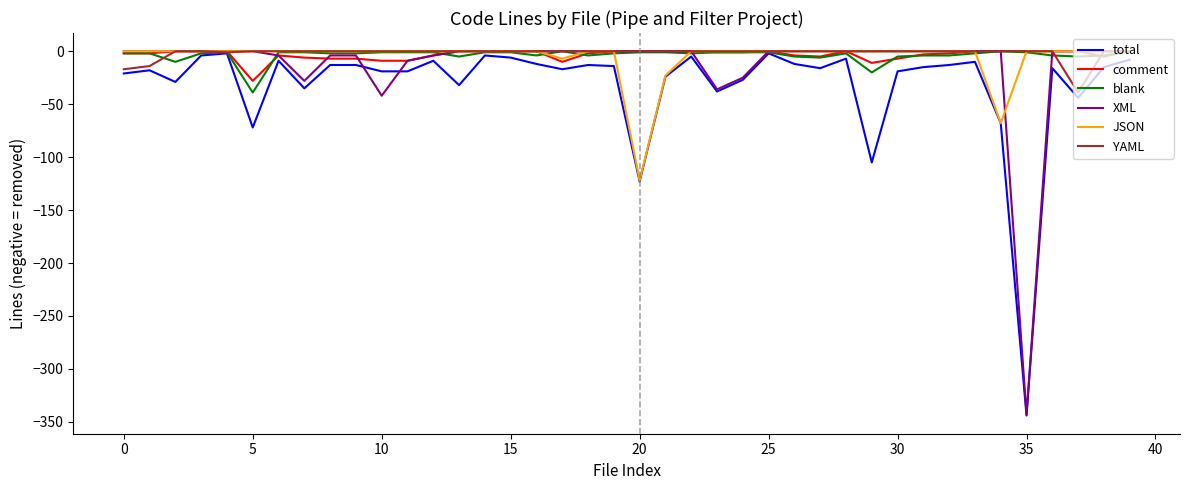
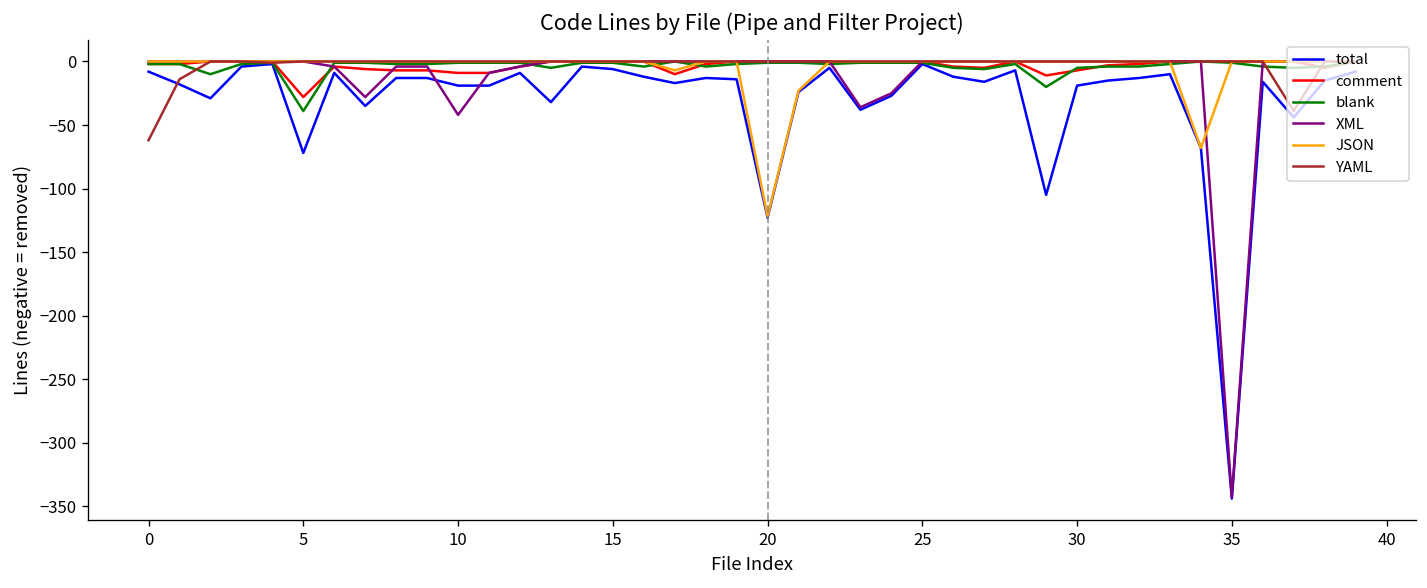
  {
    "total": {
-     "0": -21,
+     "0": -8,
      "5": -72,
      "10": -19,
      "15": -6,
      "30": -19
    },
    "comment": {
      "5": -28,
      "10": -9
    },
    "blank": {
      "5": -39
    },
    "XML": {
      "10": -42
    },
    "YAML": {
-     "0": -17
+     "0": -62
    }
  }
